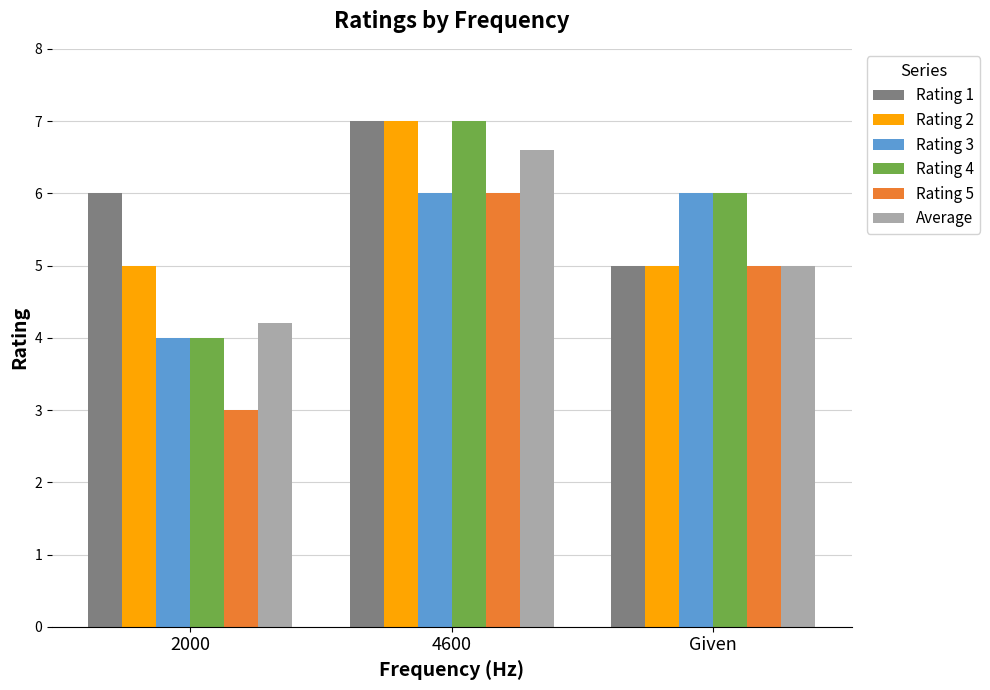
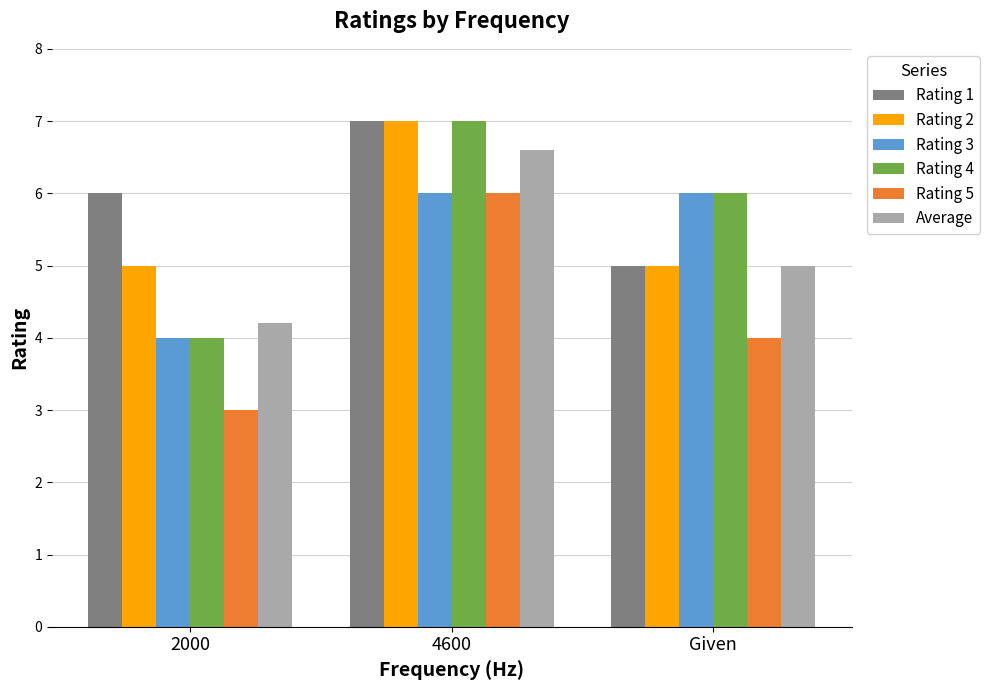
  {
    "Rating 1": {
      "2000": 6,
      "4600": 7,
      "Given": 5
    },
    "Rating 2": {
      "2000": 5,
      "4600": 7,
      "Given": 5
    },
    "Rating 3": {
      "2000": 4,
      "4600": 6,
      "Given": 6
    },
    "Rating 4": {
      "2000": 4,
      "4600": 7,
      "Given": 6
    },
    "Rating 5": {
      "2000": 3,
      "4600": 6,
-     "Given": 5
+     "Given": 4
    },
    "Average": {
      "2000": 4.2,
      "4600": 6.6,
      "Given": 5
    }
  }
